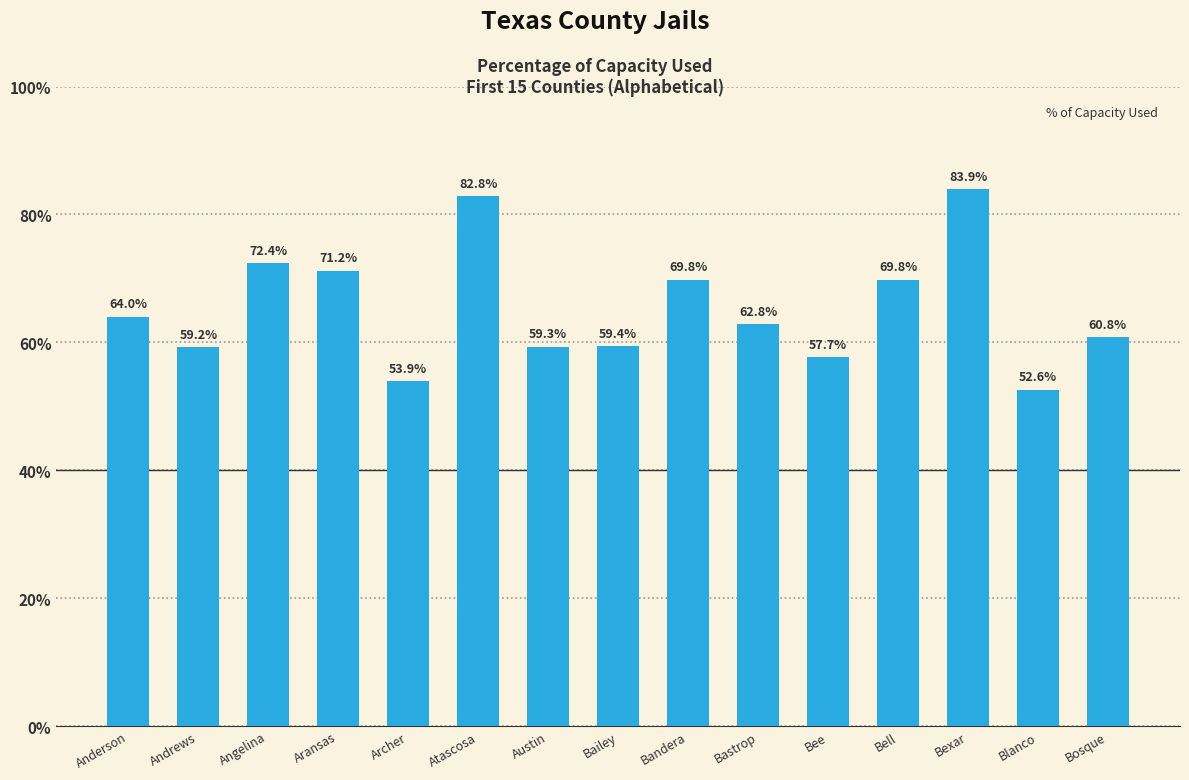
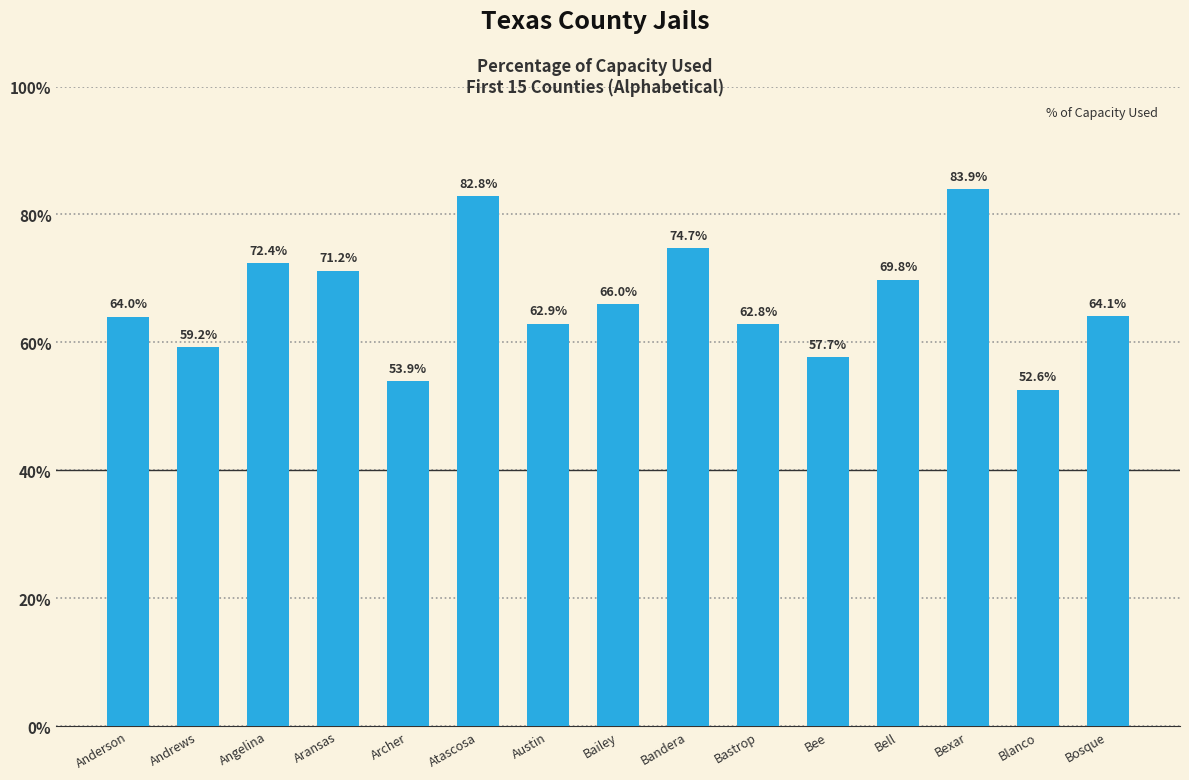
  {
    "Anderson": "64.0%",
    "Andrews": "59.2%",
    "Angelina": "72.4%",
    "Aransas": "71.2%",
    "Archer": "53.9%",
    "Atascosa": "82.8%",
-   "Austin": "59.3%",
-   "Bailey": "59.4%",
-   "Bandera": "69.8%",
+   "Austin": "62.9%",
+   "Bailey": "66.0%",
+   "Bandera": "74.7%",
    "Bastrop": "62.8%",
    "Bee": "57.7%",
    "Bell": "69.8%",
    "Bexar": "83.9%",
    "Blanco": "52.6%",
-   "Bosque": "60.8%"
+   "Bosque": "64.1%"
  }
